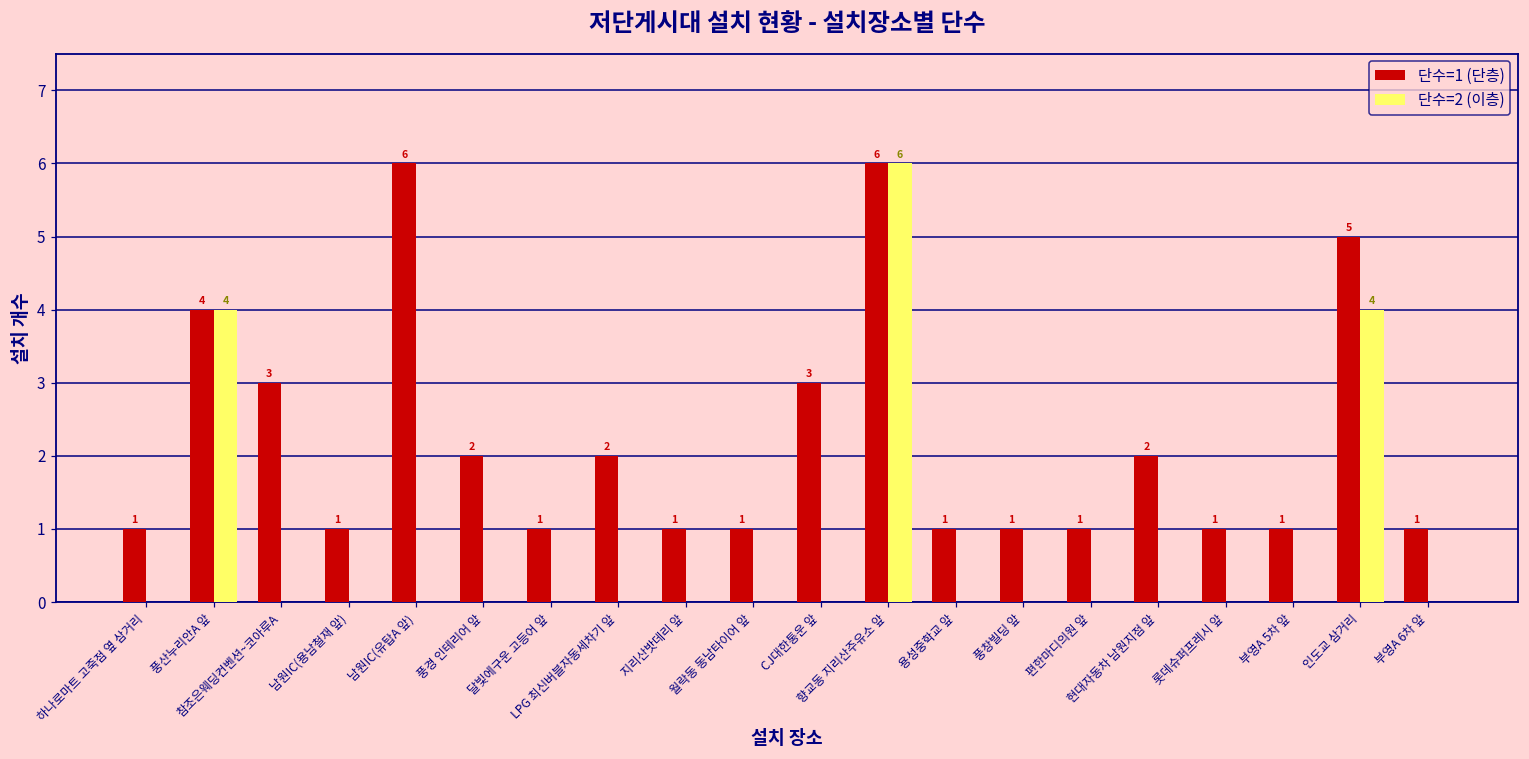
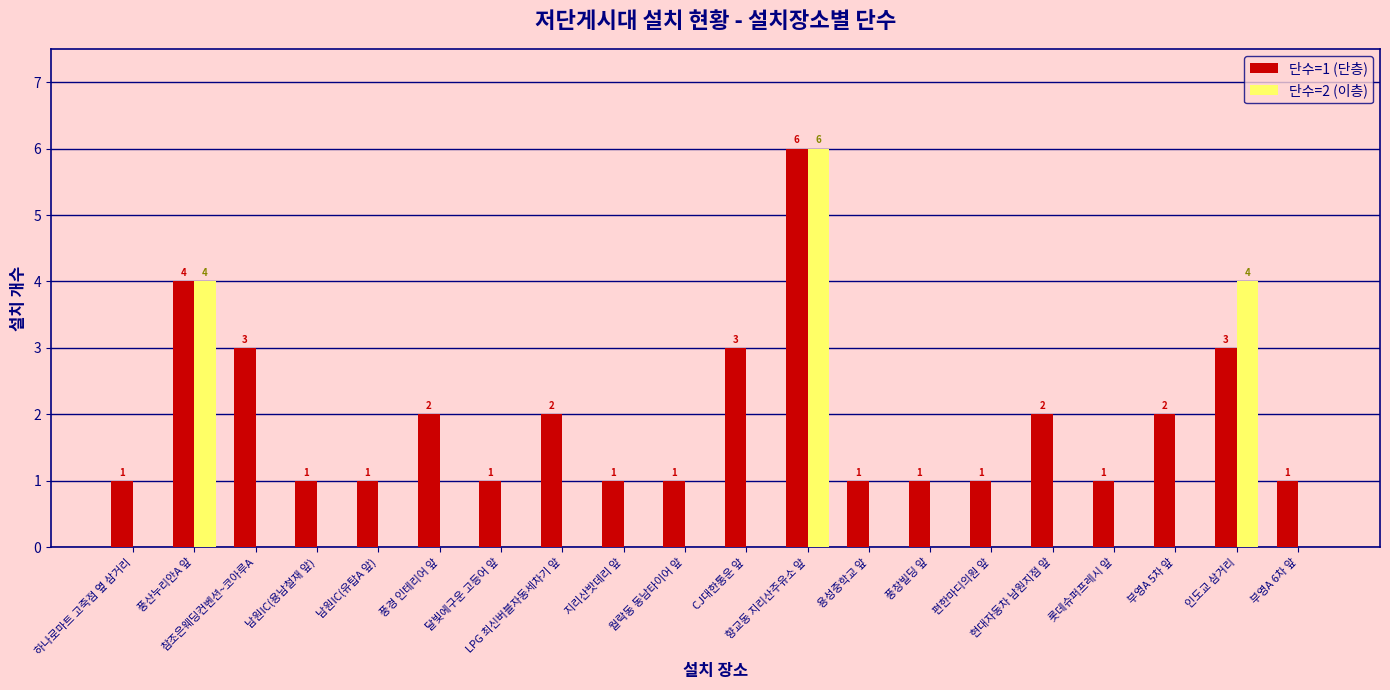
  {
    "단수=1 (단층)": {
      "하나로마트 고죽점 옆 삼거리": 1,
      "풍산누리안A 앞": 4,
      "참조은웨딩컨벤션~코아루A": 3,
      "남원IC(용남철재 앞)": 1,
-     "남원IC(유탑A 앞)": 6,
+     "남원IC(유탑A 앞)": 1,
      "풍경 인테리어 앞": 2,
      "달빛에구운 고등어 앞": 1,
      "LPG 최신버블자동세차기 앞": 2,
      "지리산밧데리 앞": 1,
      "월락동 동남타이어 앞": 1,
      "CJ대한통운 앞": 3,
      "향교동 지리산주유소 앞": 6,
      "용성중학교 앞": 1,
      "풍창빌딩 앞": 1,
      "편한마디의원 앞": 1,
      "현대자동차 남원지점 앞": 2,
      "롯데슈퍼프레시 앞": 1,
-     "부영A 5차 앞": 1,
-     "인도교 삼거리": 5,
+     "부영A 5차 앞": 2,
+     "인도교 삼거리": 3,
      "부영A 6차 앞": 1
    },
    "단수=2 (이층)": {
      "풍산누리안A 앞": 4,
      "향교동 지리산주유소 앞": 6,
      "인도교 삼거리": 4
    }
  }
